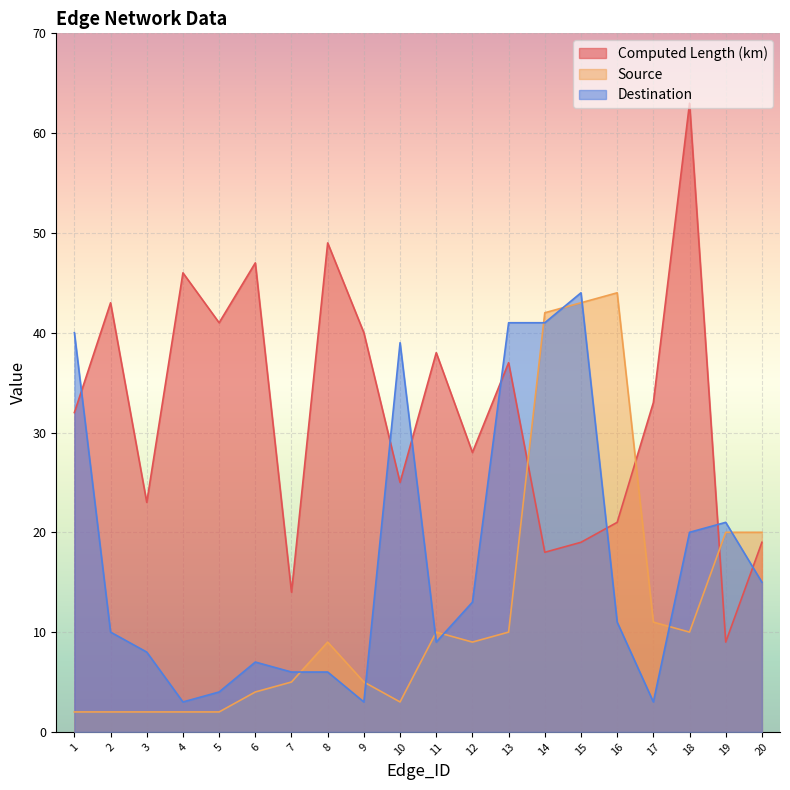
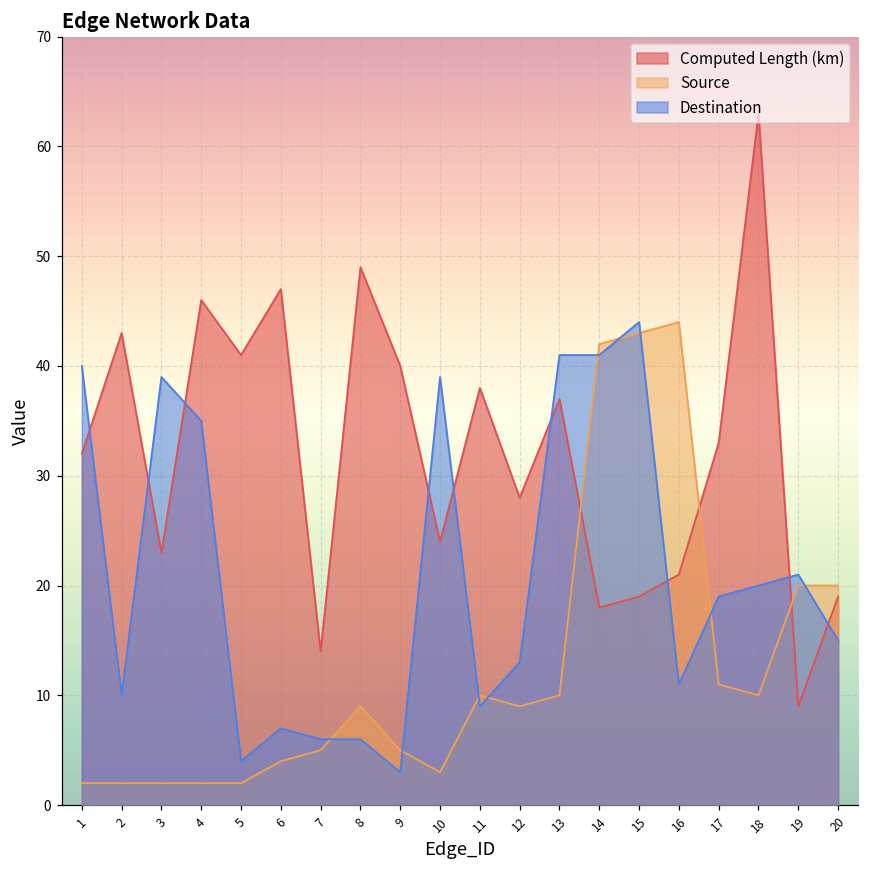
  {
    "Computed Length (km)": {
      "1": 32,
      "2": 43,
      "3": 23,
      "4": 46,
      "5": 41,
      "6": 47,
      "7": 14,
      "8": 49,
      "9": 40,
-     "10": 25,
+     "10": 24,
      "11": 38,
      "12": 28,
      "13": 37,
      "14": 18,
      "15": 19,
      "16": 21,
      "17": 33,
      "19": 9,
      "20": 19
    },
    "Source": {
      "1": 2,
      "2": 2,
      "3": 2,
      "4": 2,
      "5": 2,
      "6": 4,
      "7": 5,
      "8": 9,
      "9": 5,
      "10": 3,
      "11": 10,
      "12": 9,
      "13": 10,
      "14": 42,
      "15": 43,
      "16": 44,
      "17": 11,
      "18": 10,
      "19": 20,
      "20": 20
    },
    "Destination": {
      "1": 40,
      "2": 10,
-     "3": 8,
-     "4": 3,
+     "3": 39,
+     "4": 35,
      "5": 4,
      "6": 7,
      "7": 6,
      "8": 6,
      "9": 3,
      "10": 39,
      "11": 9,
      "12": 13,
      "13": 41,
      "14": 41,
      "15": 44,
      "16": 11,
-     "17": 3,
+     "17": 19,
      "18": 20,
      "19": 21,
      "20": 15
    }
  }
